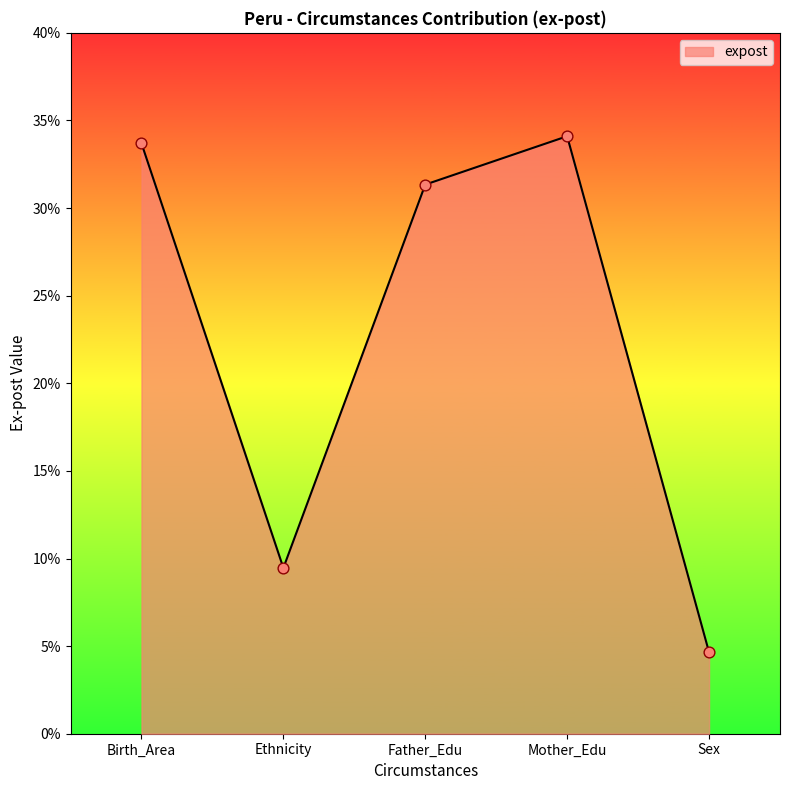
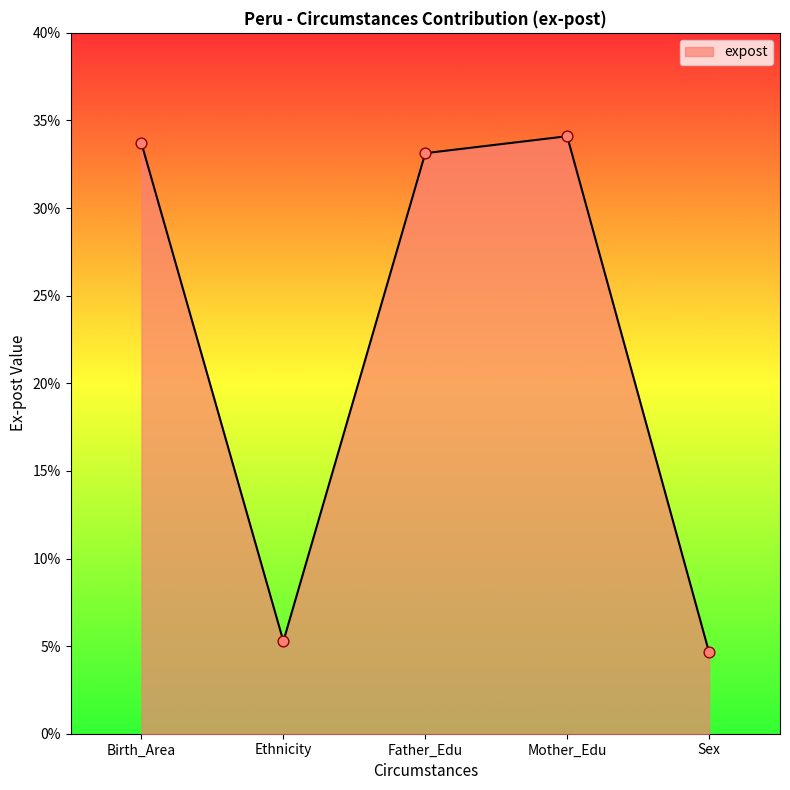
  {
    "Birth_Area": "33.7%",
-   "Ethnicity": "9.5%",
-   "Father_Edu": "31.3%",
+   "Ethnicity": "5.3%",
+   "Father_Edu": "33.1%",
    "Mother_Edu": "34.1%",
    "Sex": "4.6%"
  }
